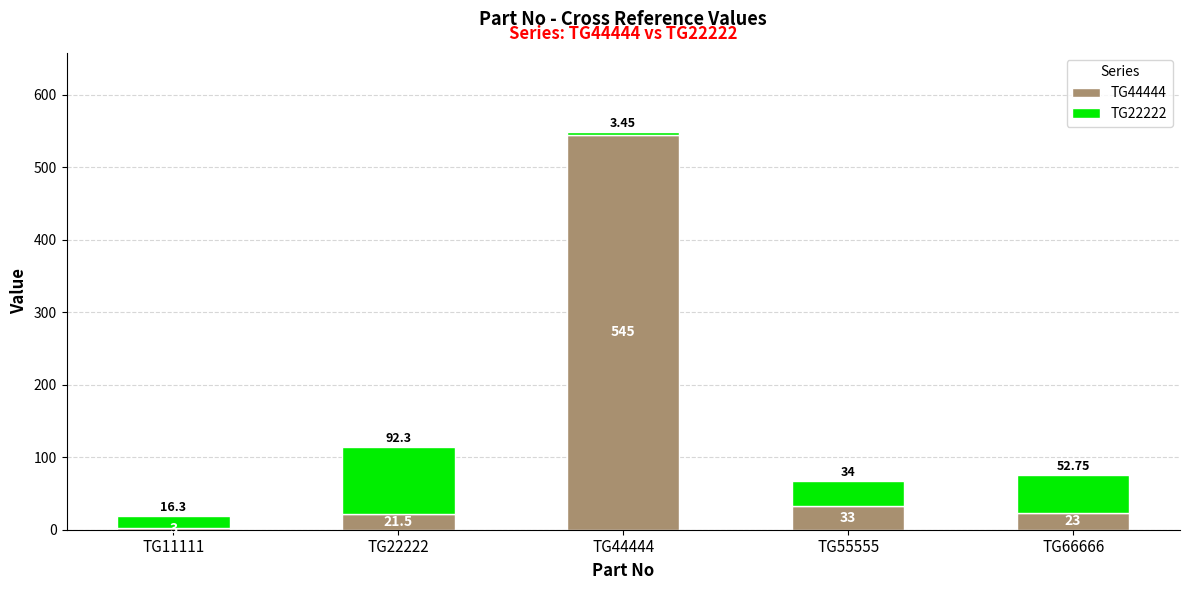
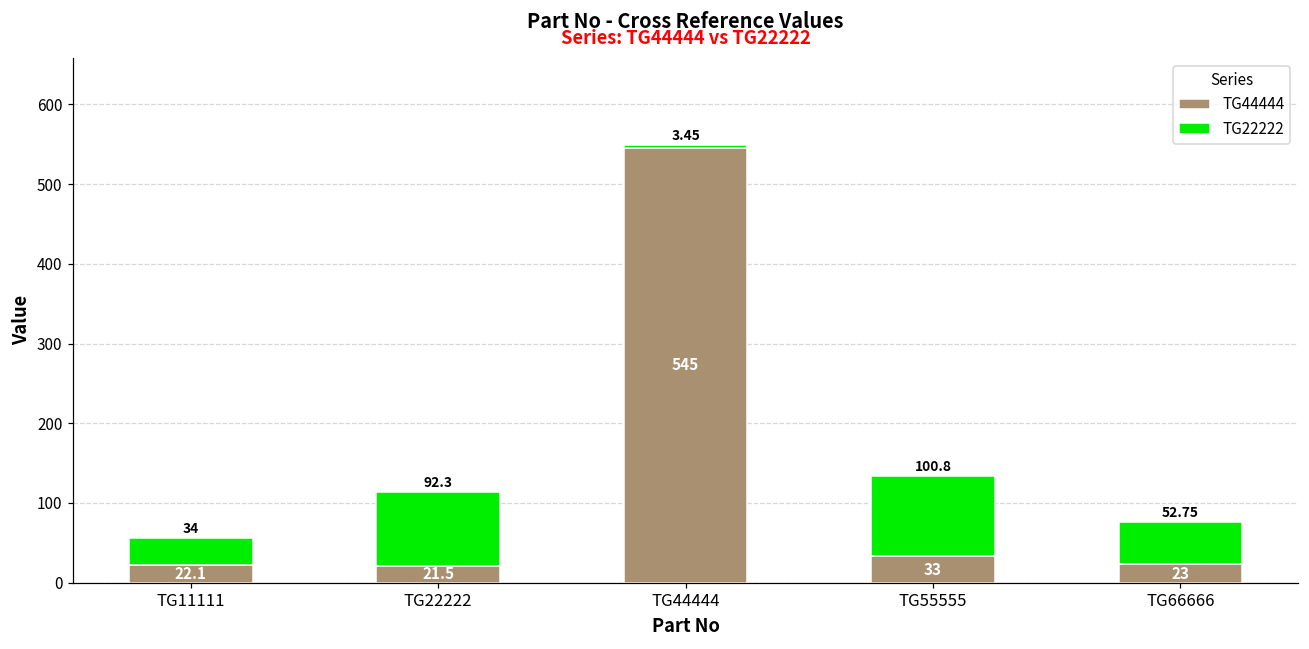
  {
    "TG44444": {
-     "TG11111": 3,
+     "TG11111": 22.1,
      "TG22222": 21.5,
      "TG44444": 545,
      "TG55555": 33,
      "TG66666": 23
    },
    "TG22222": {
-     "TG11111": 16.3,
+     "TG11111": 34,
      "TG22222": 92.3,
      "TG44444": 3.45,
-     "TG55555": 34,
+     "TG55555": 100.8,
      "TG66666": 52.75
    }
  }
